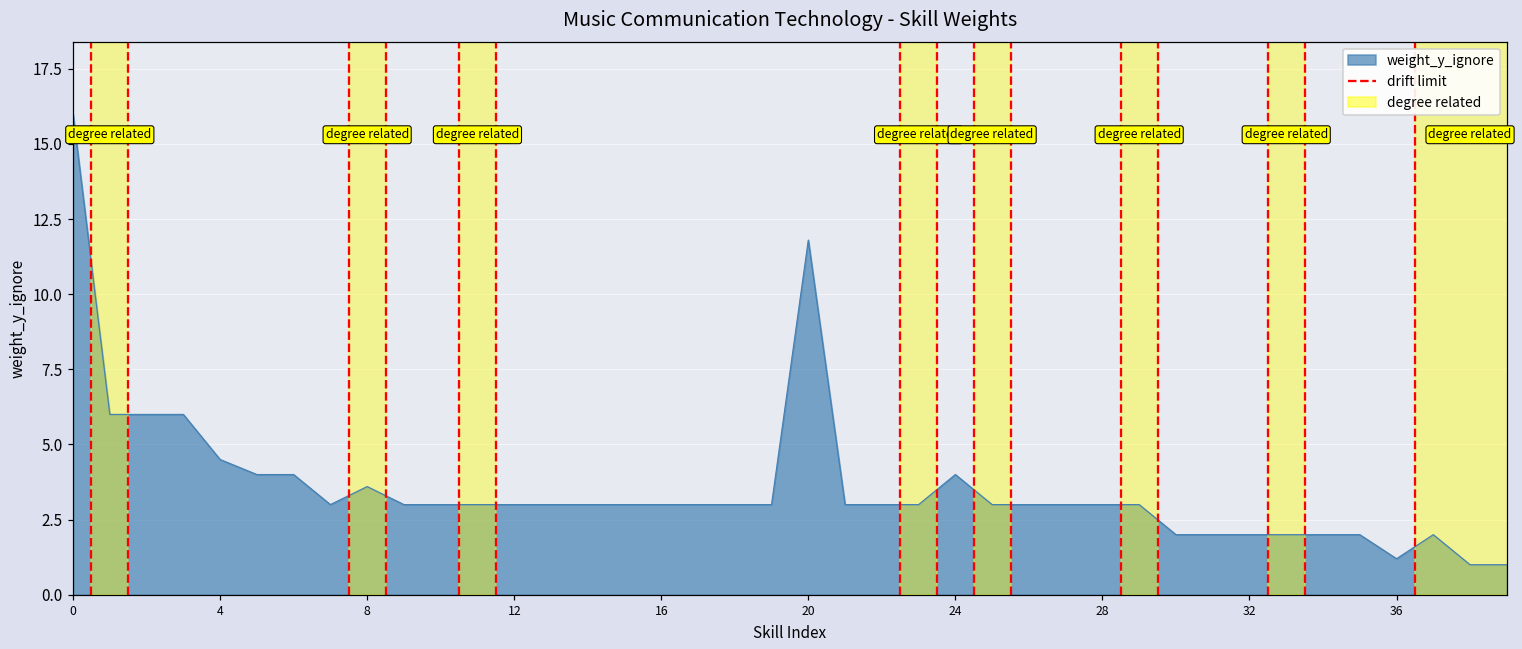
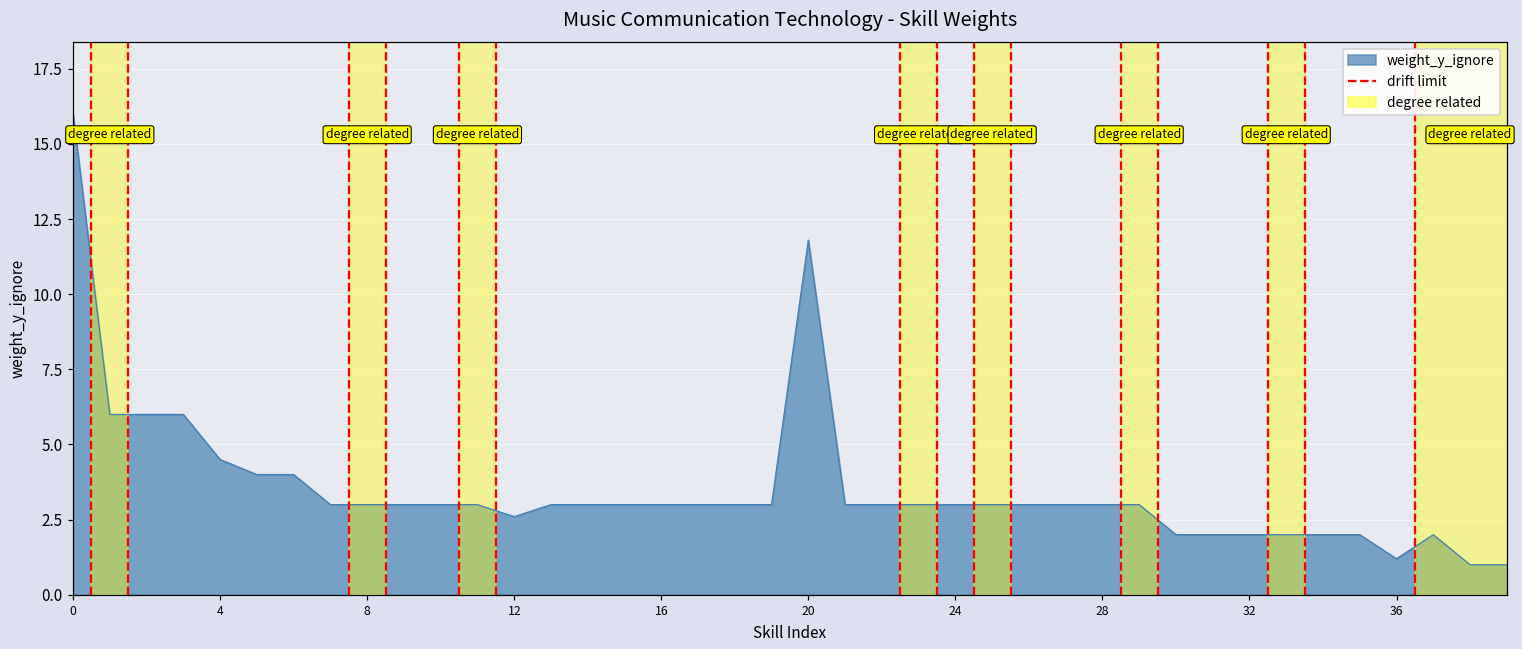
  {
    "0": 16.0,
    "4": 4.5,
-   "8": 3.6,
-   "12": 3.0,
+   "8": 3.0,
+   "12": 2.6,
    "16": 3.0,
    "20": 11.8,
-   "24": 4,
+   "24": 3,
    "28": 3.0,
    "32": 2.0,
    "36": 1.2
  }
